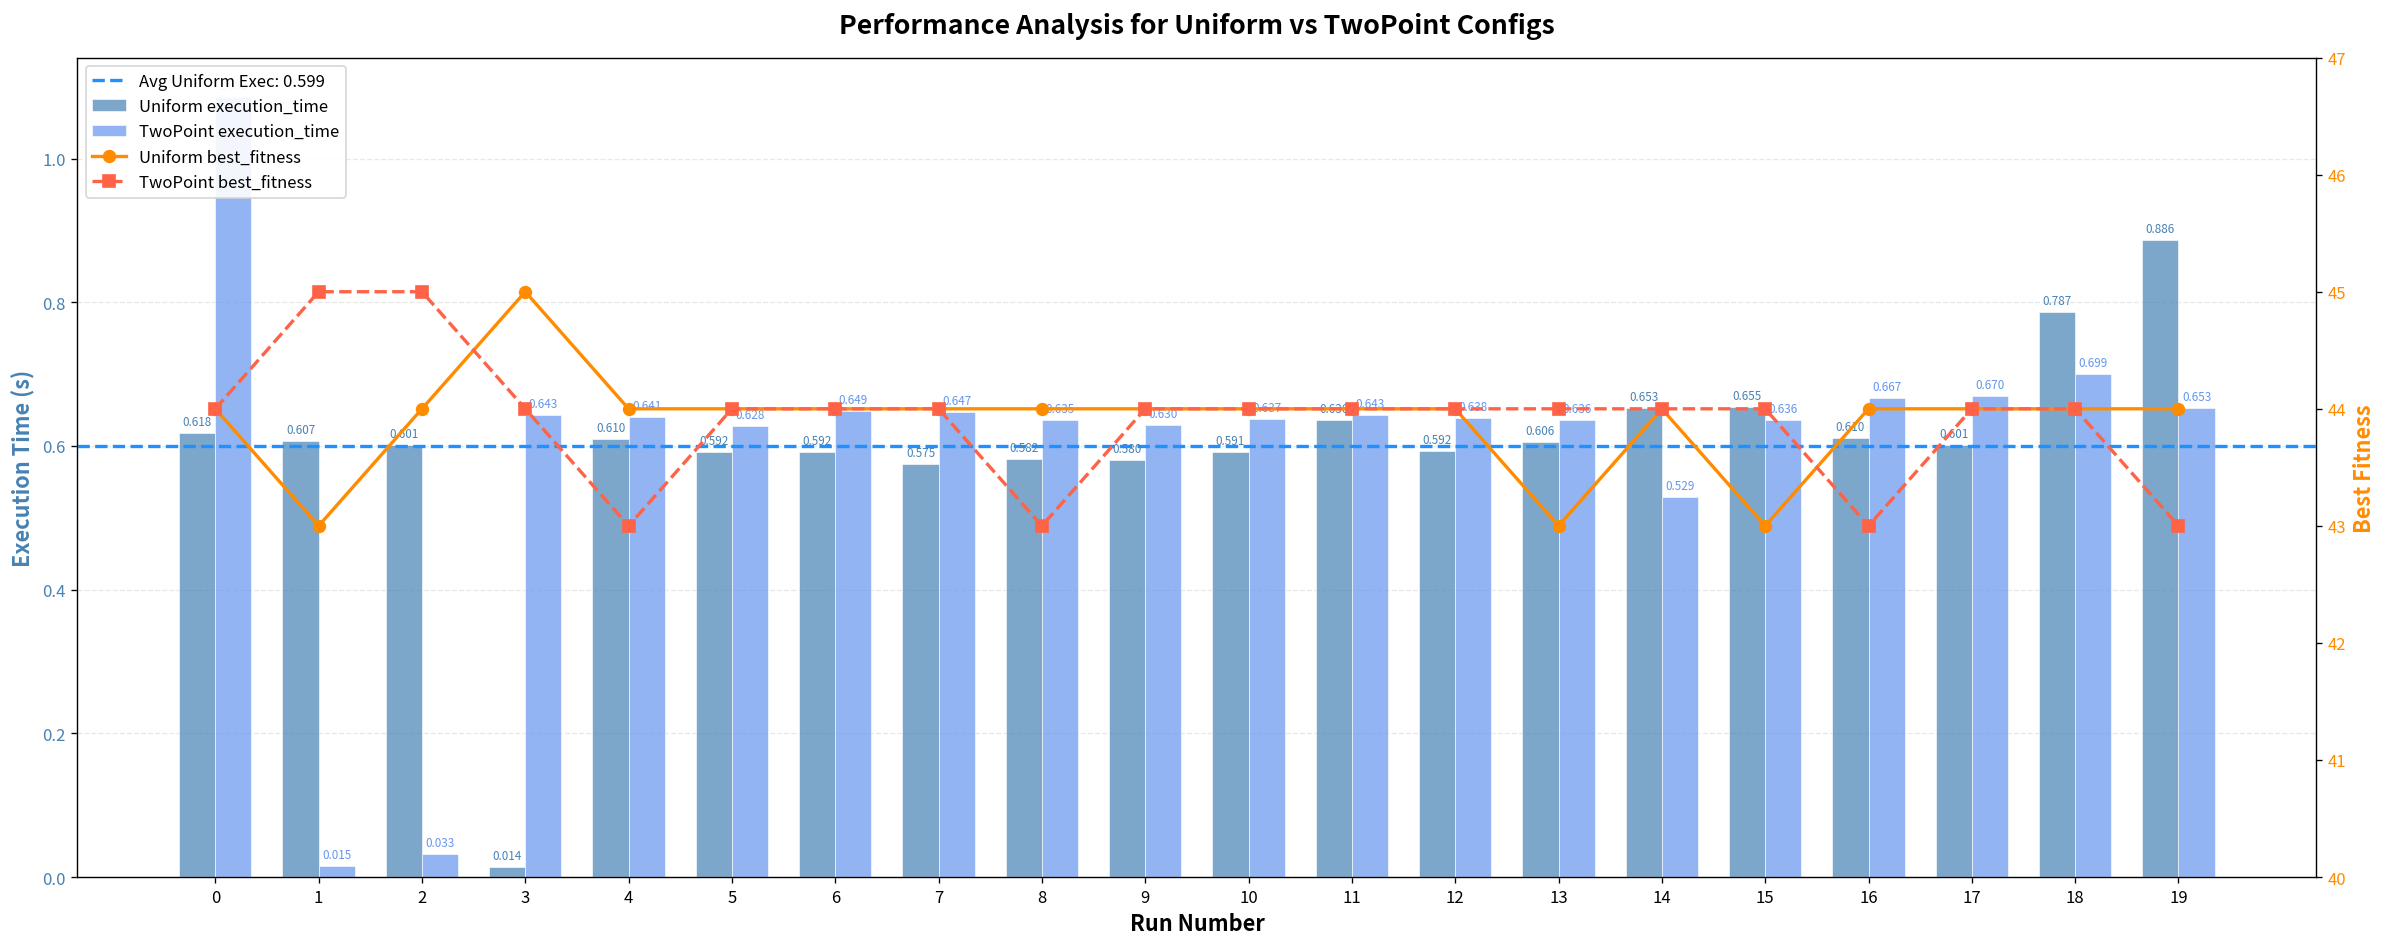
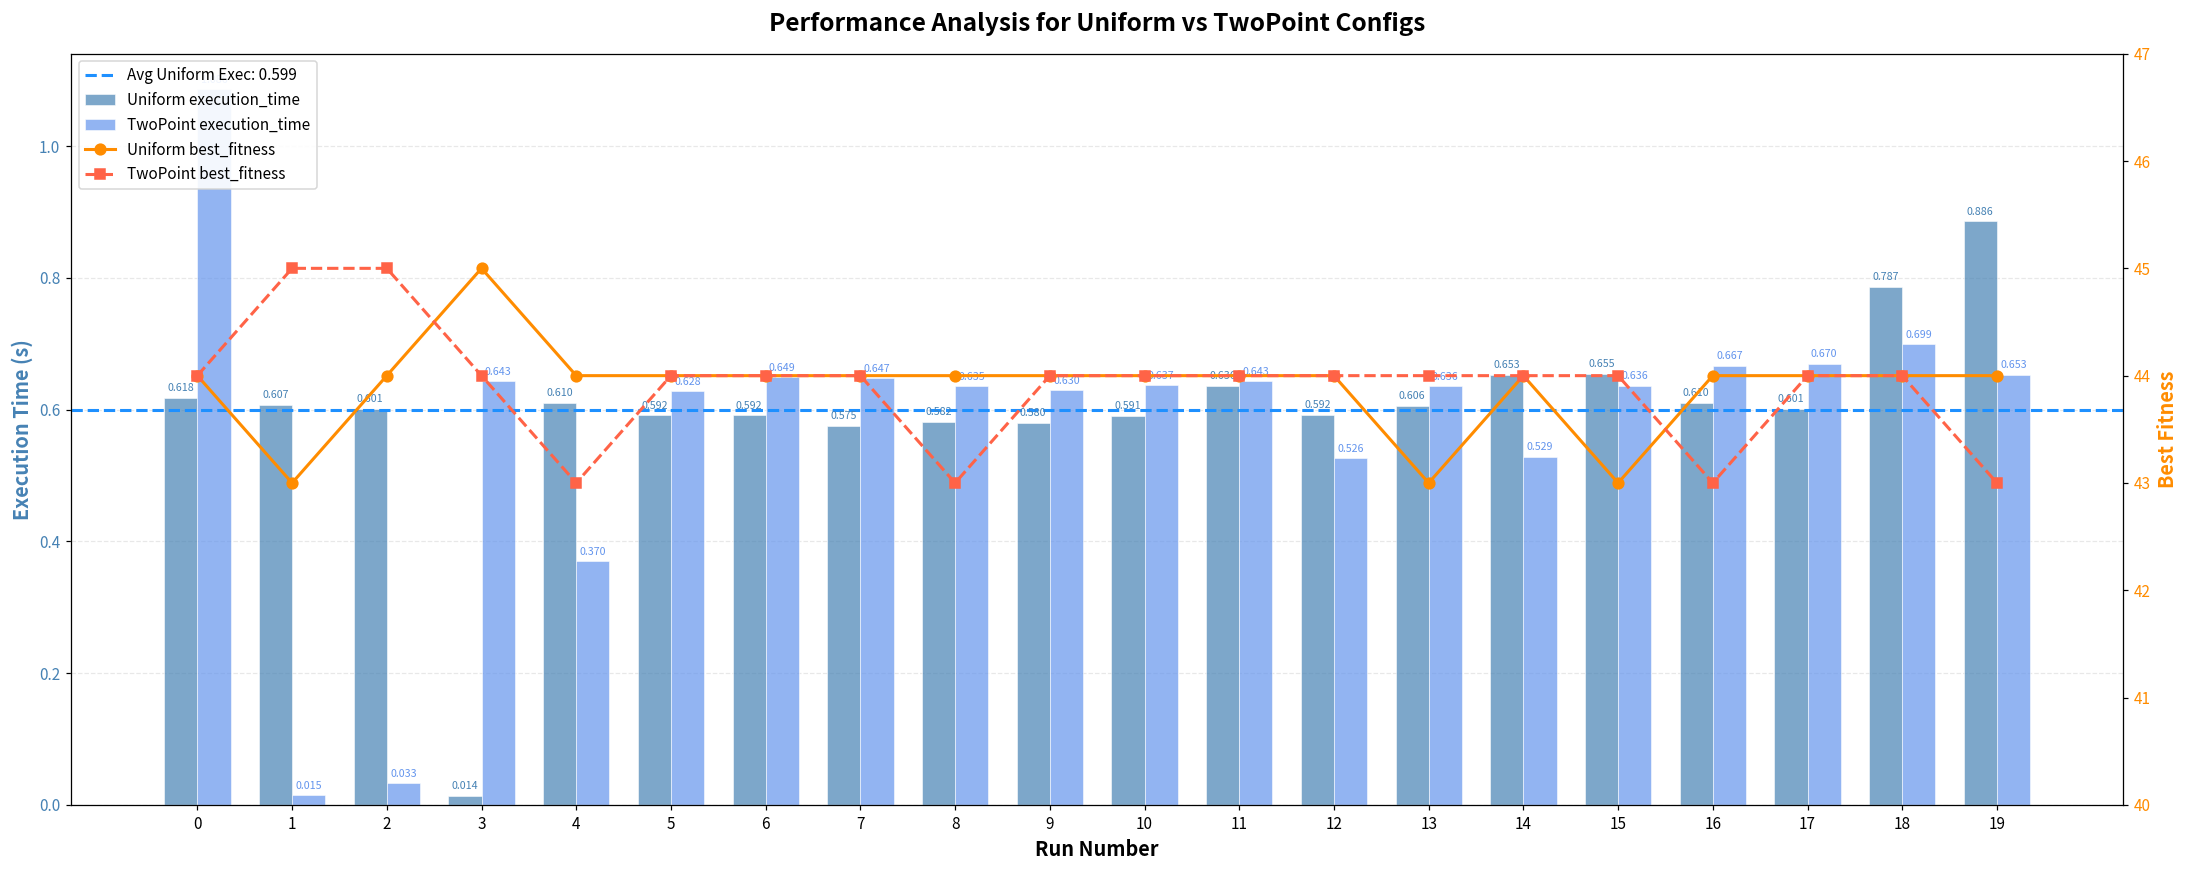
  {
    "Uniform execution_time": {
      "0": 0.618,
      "1": 0.607,
      "2": 0.601,
      "3": 0.014,
      "4": 0.610,
      "5": 0.592,
      "6": 0.592,
      "7": 0.575,
      "8": 0.582,
      "9": 0.580,
      "10": 0.591,
      "11": 0.636,
      "12": 0.592,
      "13": 0.606,
      "14": 0.653,
      "15": 0.655,
      "16": 0.610,
      "17": 0.601,
      "18": 0.787,
      "19": 0.886
    },
    "TwoPoint execution_time": {
      "1": 0.015,
      "2": 0.033,
      "3": 0.643,
-     "4": 0.641,
+     "4": 0.370,
      "5": 0.628,
      "6": 0.649,
      "7": 0.647,
      "8": 0.635,
      "9": 0.630,
      "10": 0.637,
      "11": 0.643,
-     "12": 0.638,
+     "12": 0.526,
      "13": 0.636,
      "14": 0.529,
      "15": 0.636,
      "16": 0.667,
      "17": 0.670,
      "18": 0.699,
      "19": 0.653
    }
  }
